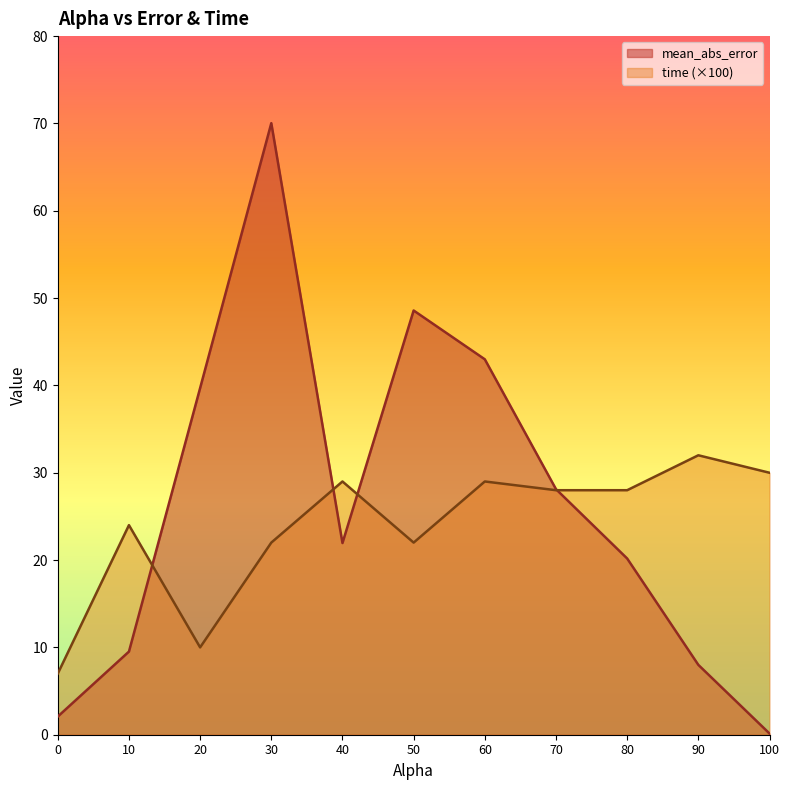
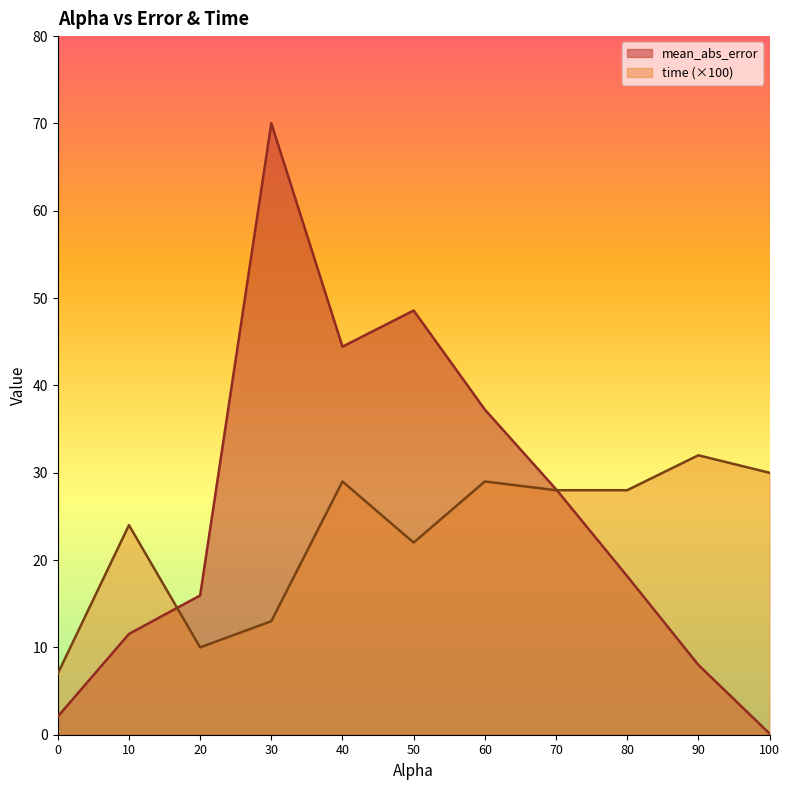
  {
    "mean_abs_error": {
      "0": 2,
-     "10": 10,
-     "20": 40,
+     "10": 12,
+     "20": 16,
      "30": 70,
-     "40": 22,
+     "40": 44,
      "50": 49,
-     "60": 43,
-     "80": 20,
+     "60": 37,
+     "80": 18,
      "90": 8,
      "100": 0
    },
    "time (×100)": {
      "0": 7,
      "10": 24,
      "20": 10,
-     "30": 22,
+     "30": 13,
      "40": 29,
      "50": 22,
      "60": 29,
      "80": 28,
      "90": 32,
      "100": 30
    }
  }
